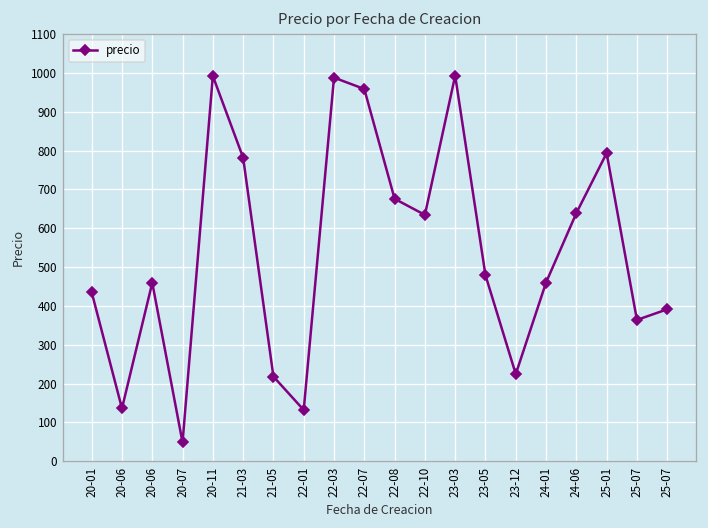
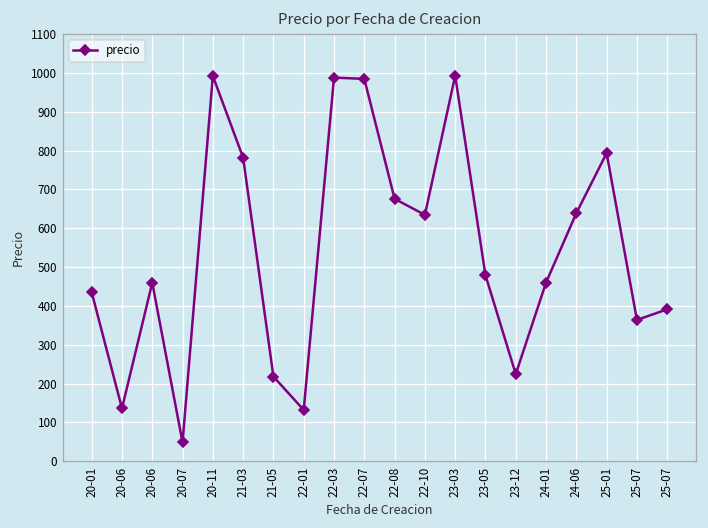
  {
    "20-01": 440,
    "20-07": 50,
    "20-11": 990,
    "21-03": 780,
    "21-05": 220,
    "22-01": 130,
    "22-03": 990,
-   "22-07": 960,
+   "22-07": 980,
    "22-08": 680,
    "22-10": 630,
    "23-03": 990,
    "23-05": 480,
    "23-12": 220,
    "24-01": 460,
    "24-06": 640,
    "25-01": 790
  }
